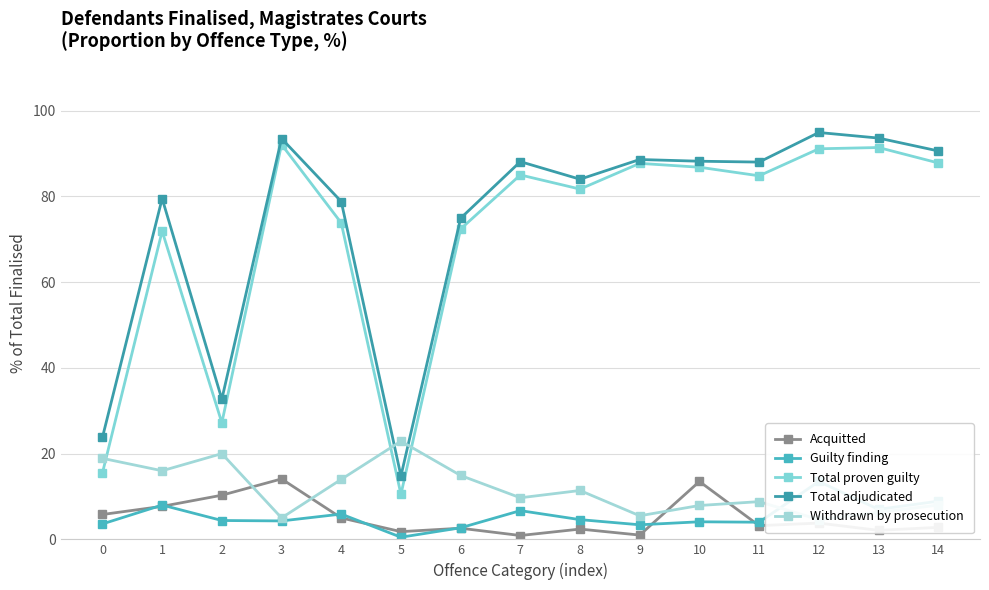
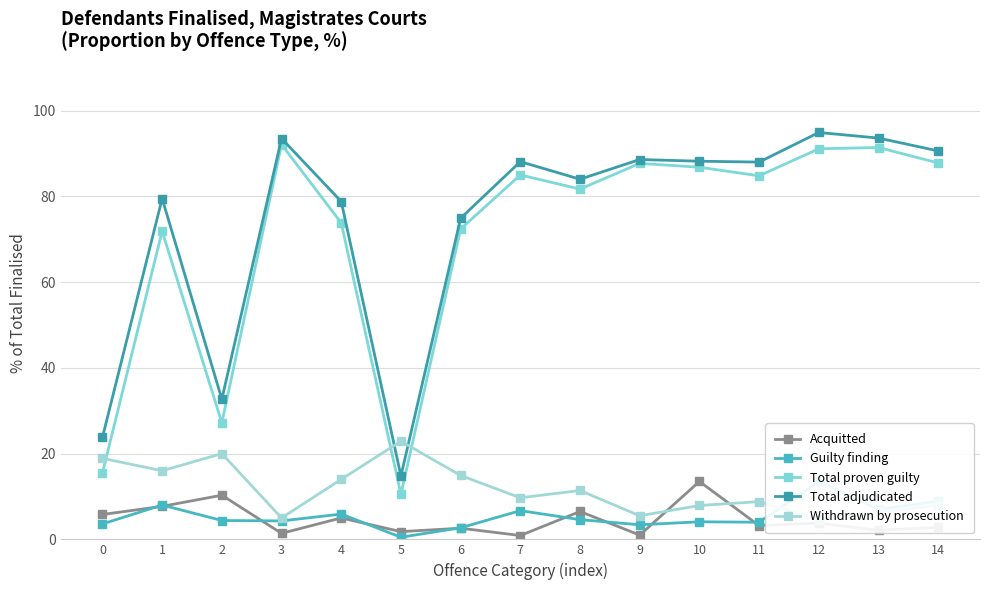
  {
    "Acquitted": {
      "0": 6,
      "2": 10,
-     "3": 14,
+     "3": 1,
      "4": 5,
      "5": 2,
      "7": 1,
-     "8": 2,
+     "8": 7,
      "9": 1,
      "10": 14,
      "11": 3
    }
  }
